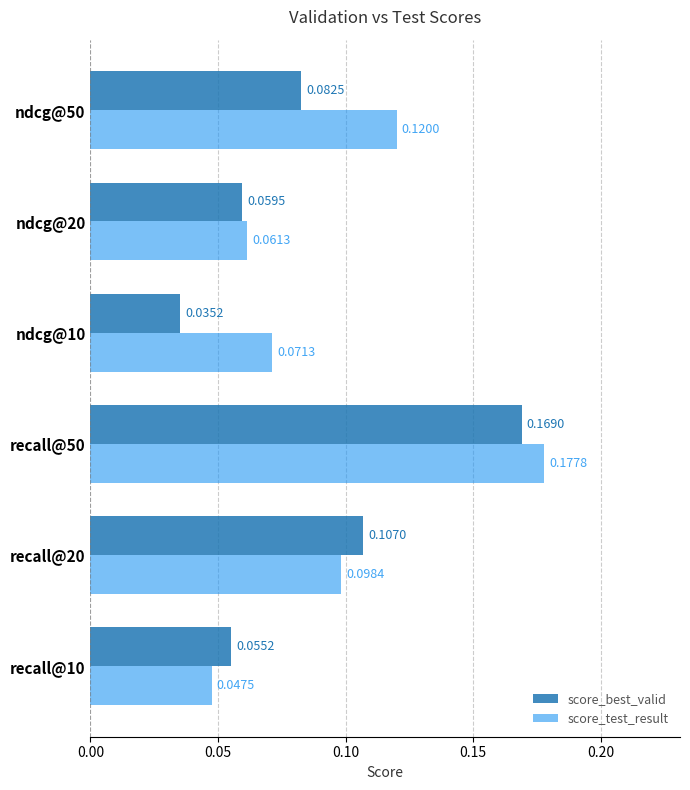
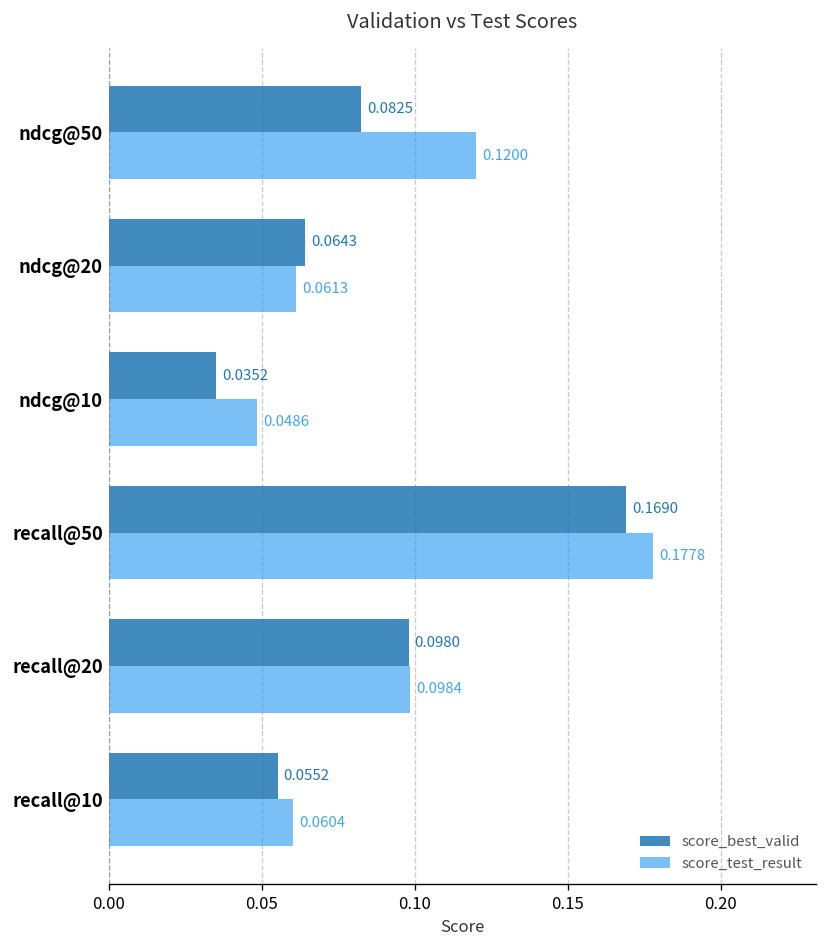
  {
    "score_best_valid": {
      "ndcg@50": 0.0825,
-     "ndcg@20": 0.0595,
+     "ndcg@20": 0.0643,
      "ndcg@10": 0.0352,
      "recall@50": 0.1690,
-     "recall@20": 0.1070,
+     "recall@20": 0.0980,
      "recall@10": 0.0552
    },
    "score_test_result": {
      "ndcg@50": 0.1200,
      "ndcg@20": 0.0613,
-     "ndcg@10": 0.0713,
+     "ndcg@10": 0.0486,
      "recall@50": 0.1778,
      "recall@20": 0.0984,
-     "recall@10": 0.0475
+     "recall@10": 0.0604
    }
  }
